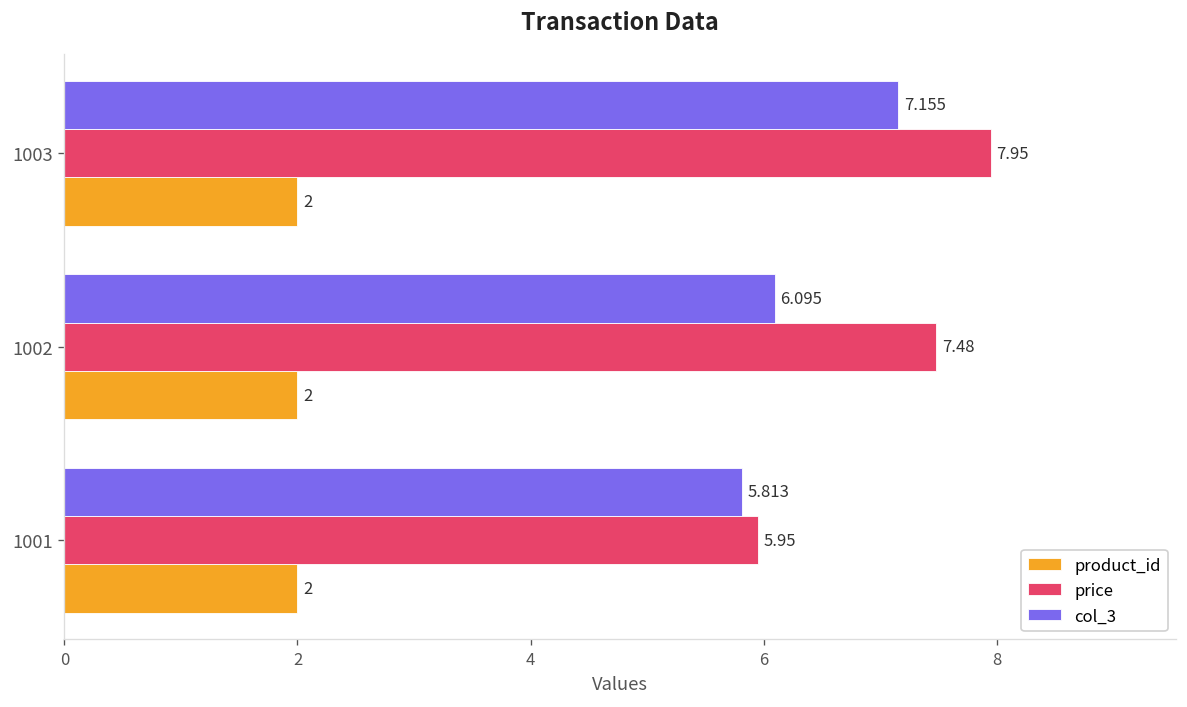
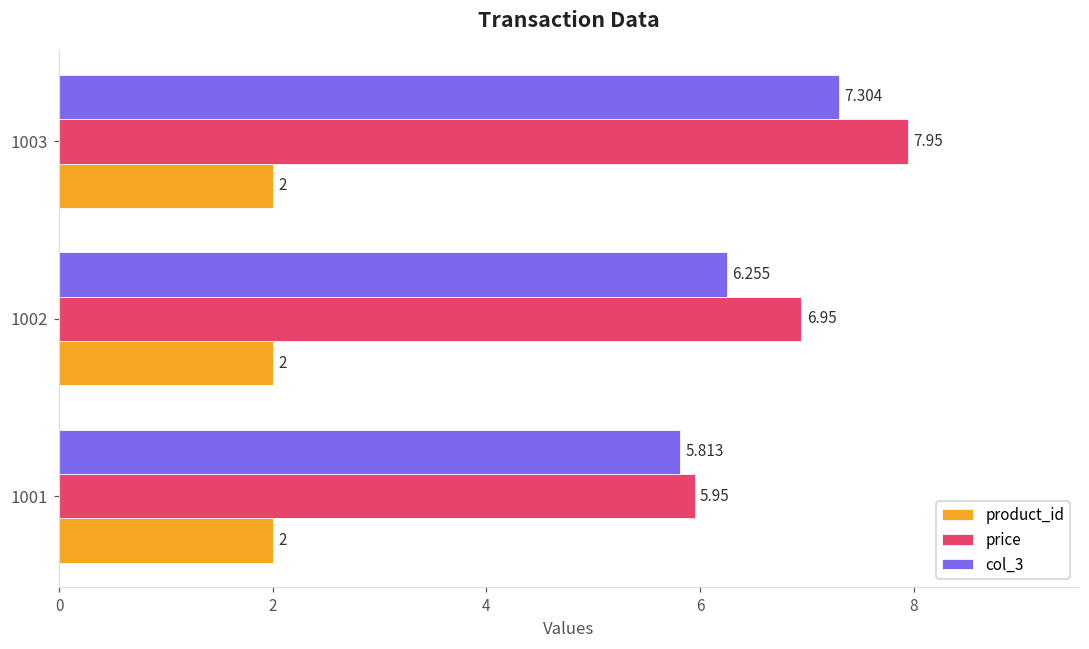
  {
    "product_id": {
      "1003": 2,
      "1002": 2,
      "1001": 2
    },
    "price": {
      "1003": 7.95,
-     "1002": 7.48,
+     "1002": 6.95,
      "1001": 5.95
    },
    "col_3": {
-     "1003": 7.155,
-     "1002": 6.095,
+     "1003": 7.304,
+     "1002": 6.255,
      "1001": 5.813
    }
  }
